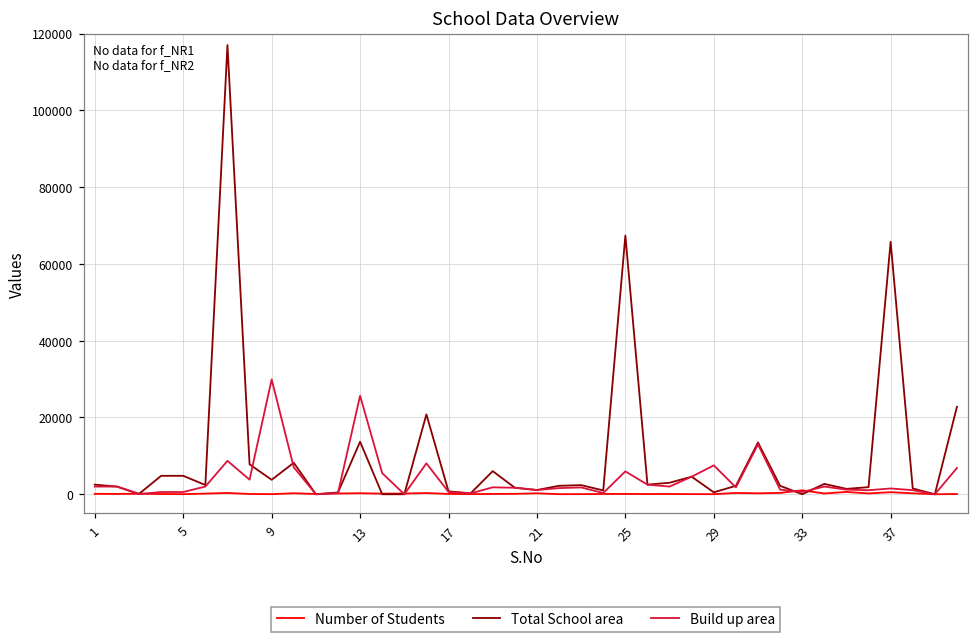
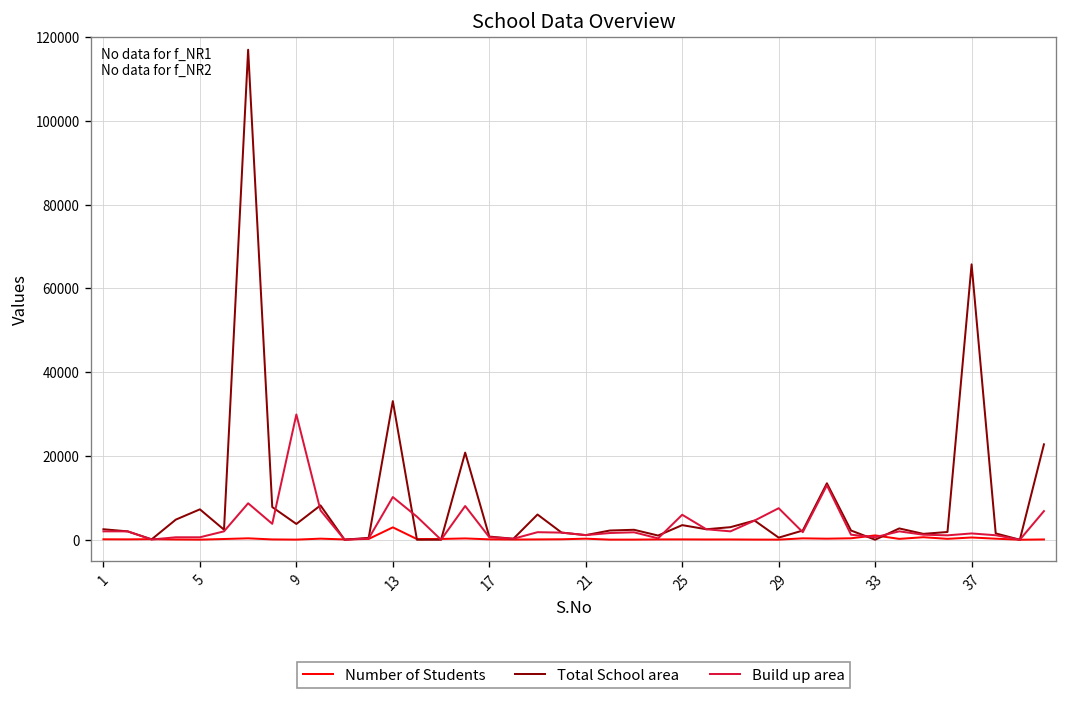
  {
    "Number of Students": {
      "1": 0,
      "9": 0,
-     "13": 0,
+     "13": 3000,
      "21": 0,
      "25": 0,
      "37": 1000
    },
    "Total School area": {
-     "5": 5000,
+     "5": 7000,
      "9": 4000,
-     "13": 14000,
-     "25": 67000,
+     "13": 33000,
+     "25": 3000,
      "37": 66000
    },
    "Build up area": {
      "9": 30000,
-     "13": 26000,
+     "13": 10000,
      "25": 6000,
      "29": 8000,
      "37": 2000
    }
  }
